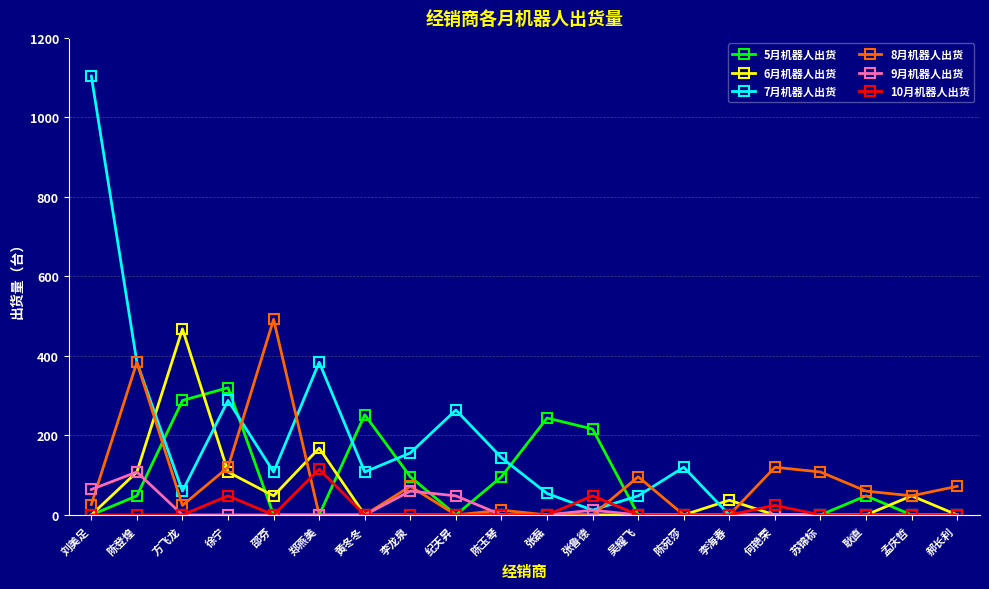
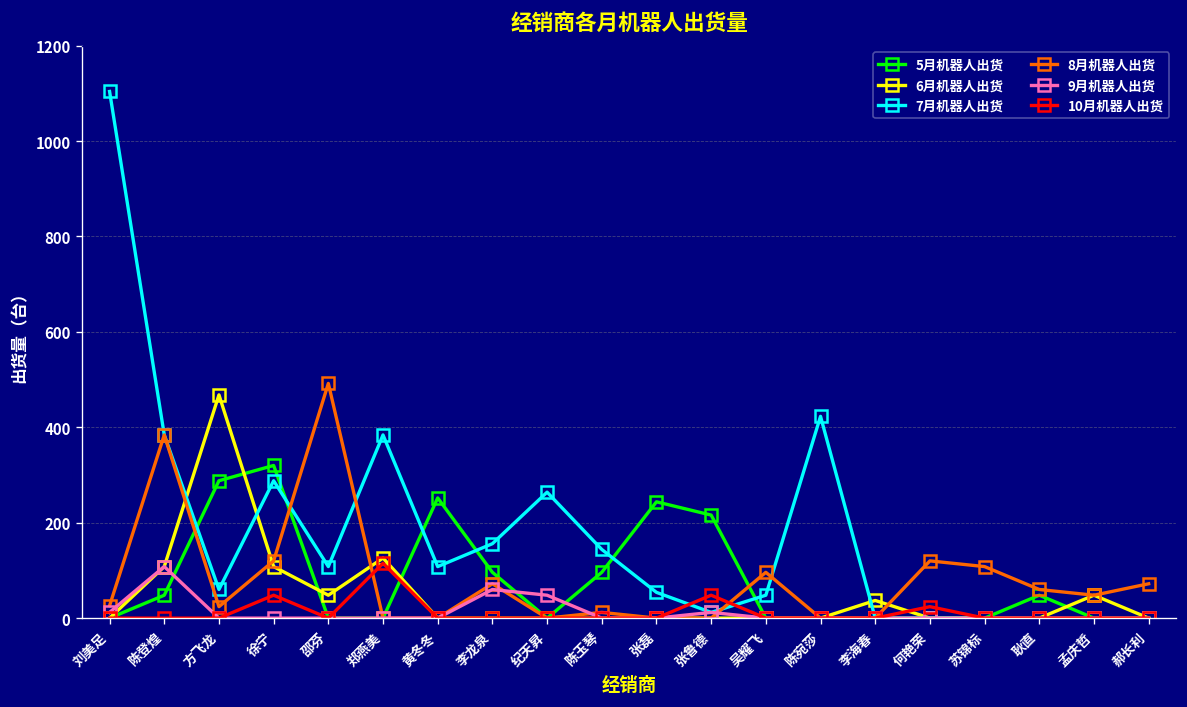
  {
    "5月机器人出货": {
      "陈登煌": 50,
      "方飞龙": 290,
      "徐宁": 320,
      "黄冬冬": 250,
      "李龙泉": 100,
      "陈玉琴": 100,
      "张磊": 240,
      "张鲁德": 220,
      "耿直": 50
    },
    "6月机器人出货": {
      "方飞龙": 470,
      "徐宁": 110,
      "邵芬": 50,
-     "郑燕美": 170,
+     "郑燕美": 130,
      "李海春": 40
    },
    "7月机器人出货": {
      "刘美足": 1100,
      "方飞龙": 60,
      "徐宁": 290,
      "邵芬": 110,
      "郑燕美": 380,
      "黄冬冬": 110,
      "李龙泉": 160,
      "纪天昇": 260,
      "陈玉琴": 140,
      "张磊": 50,
      "吴耀飞": 50,
-     "陈宛莎": 120
+     "陈宛莎": 420
    },
    "8月机器人出货": {
      "刘美足": 30,
      "方飞龙": 20,
      "徐宁": 120,
      "邵芬": 490,
      "李龙泉": 70,
      "陈玉琴": 10,
      "吴耀飞": 100,
      "何艳荣": 120,
      "苏锦标": 110,
      "耿直": 60,
      "郝长利": 70
    },
    "9月机器人出货": {
-     "刘美足": 60,
+     "刘美足": 10,
      "徐宁": 0,
      "李龙泉": 60,
      "纪天昇": 50
    },
    "10月机器人出货": {
      "陈登煌": 0,
      "徐宁": 50,
      "郑燕美": 120,
      "张鲁德": 50,
      "何艳荣": 20
    }
  }
